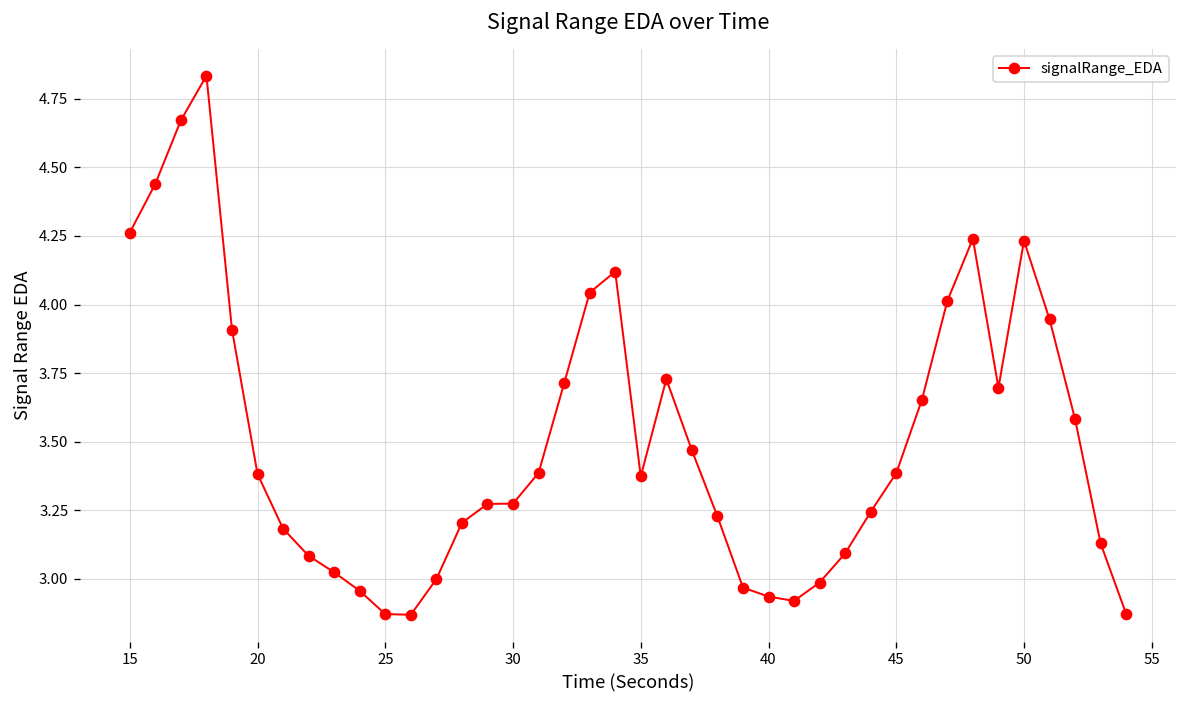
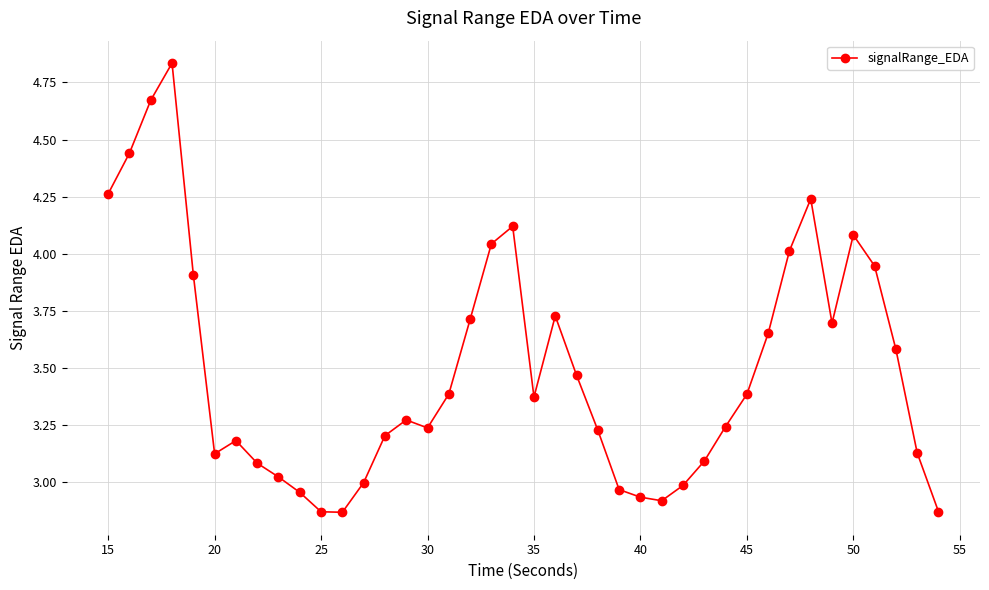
  {
    "15": 4.26,
-   "20": 3.38,
+   "20": 3.12,
    "25": 2.87,
-   "30": 3.27,
+   "30": 3.24,
    "35": 3.37,
    "40": 2.93,
    "45": 3.38,
-   "50": 4.23
+   "50": 4.08
  }
